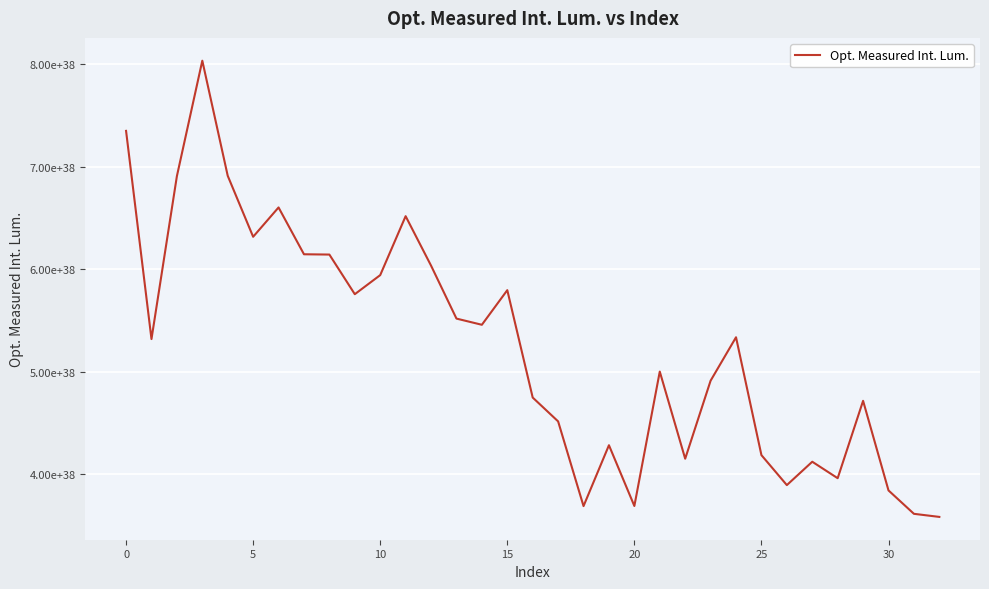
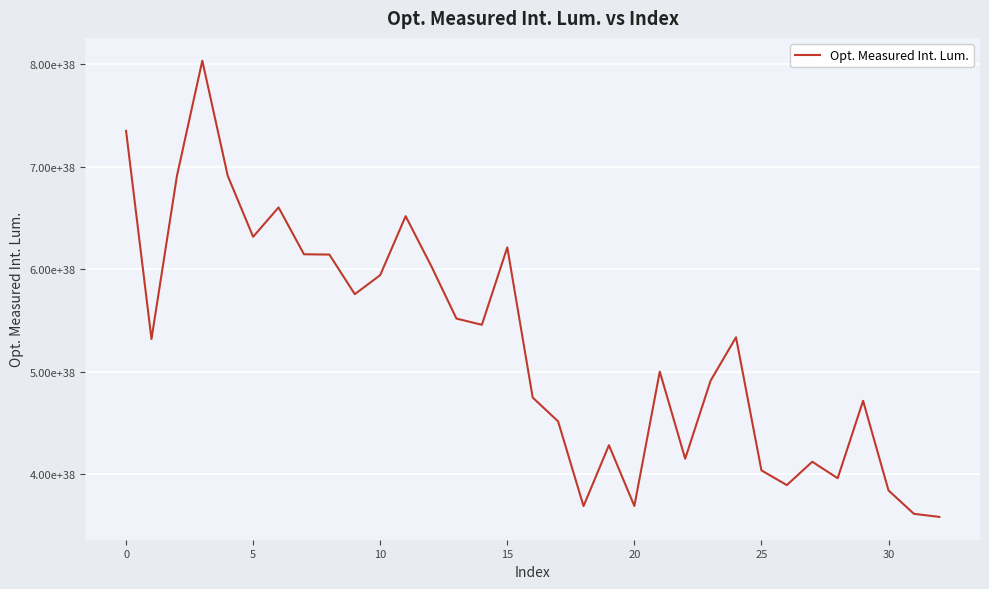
  {
    "0": 735000000000000000000000000000000000000,
    "5": 632000000000000000000000000000000000000,
    "10": 594000000000000000000000000000000000000,
-   "15": 580000000000000000000000000000000000000,
+   "15": 622000000000000000000000000000000000000,
    "20": 369000000000000000000000000000000000000,
-   "25": 419000000000000000000000000000000000000,
+   "25": 404000000000000000000000000000000000000,
    "30": 384000000000000000000000000000000000000
  }
